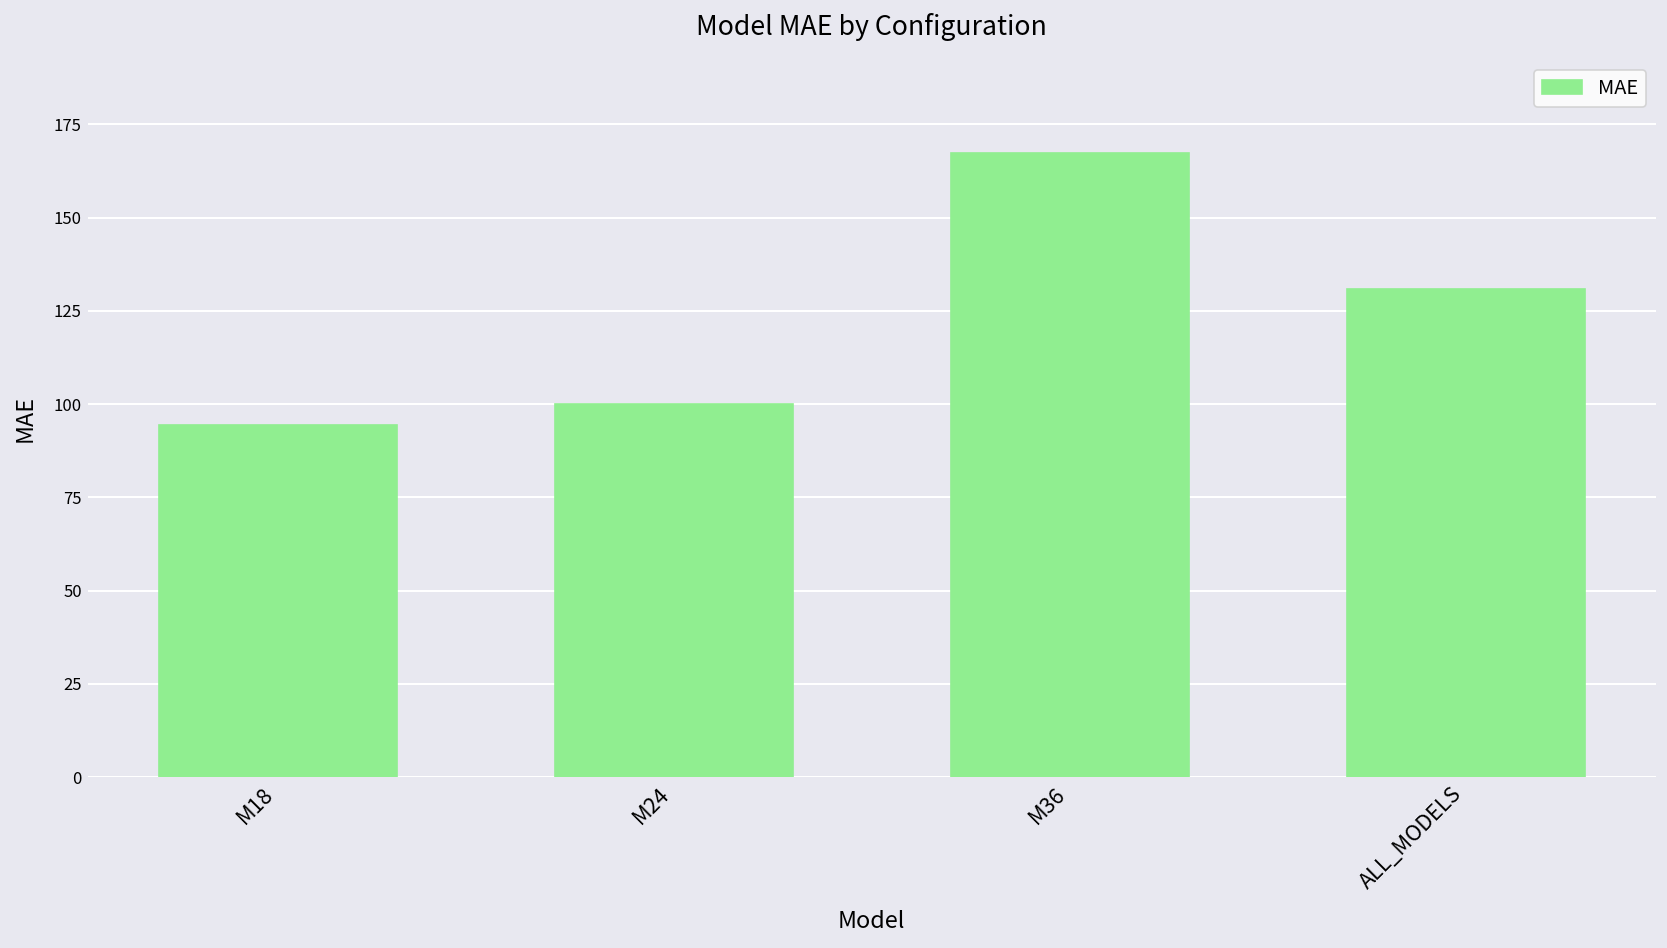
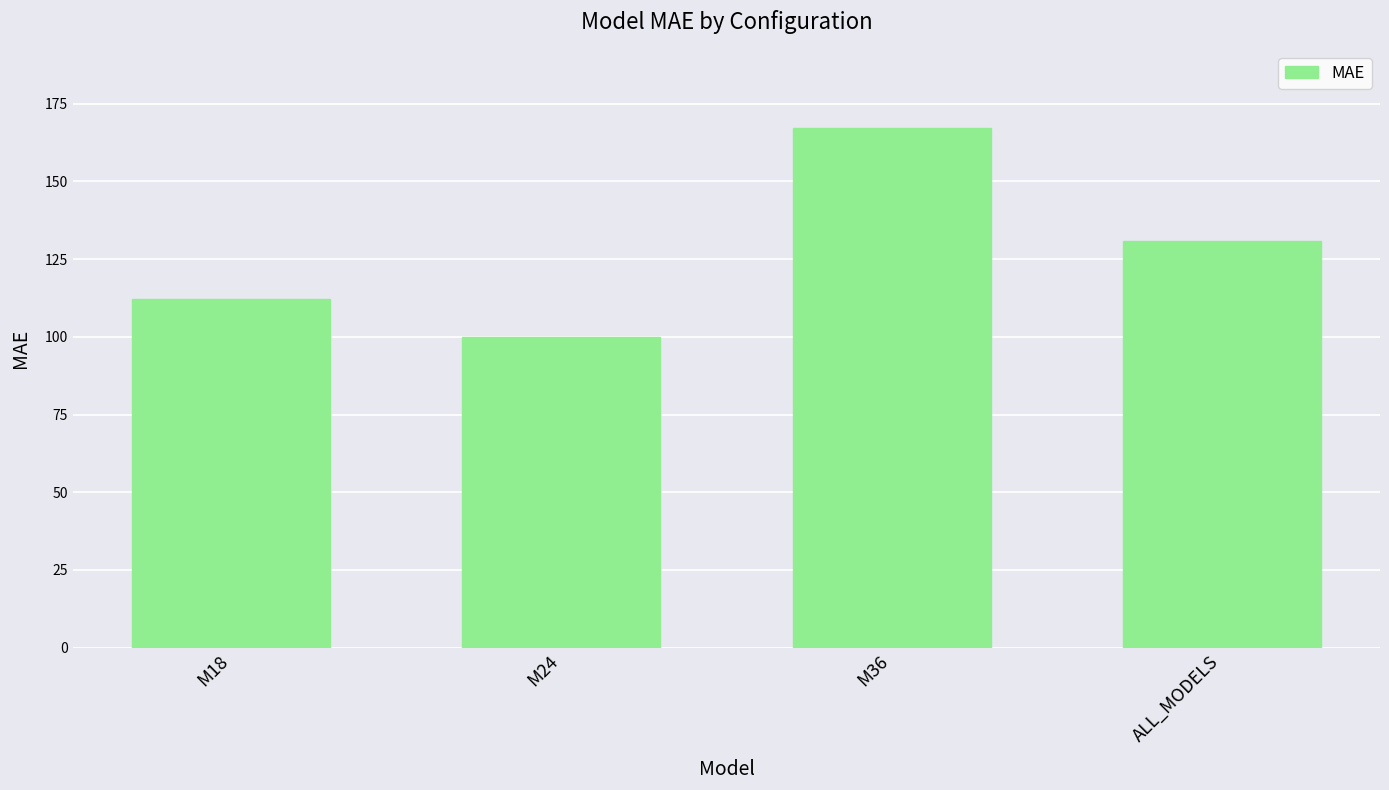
  {
-   "M18": 94,
+   "M18": 112,
    "M24": 100,
    "M36": 167,
    "ALL_MODELS": 131
  }
